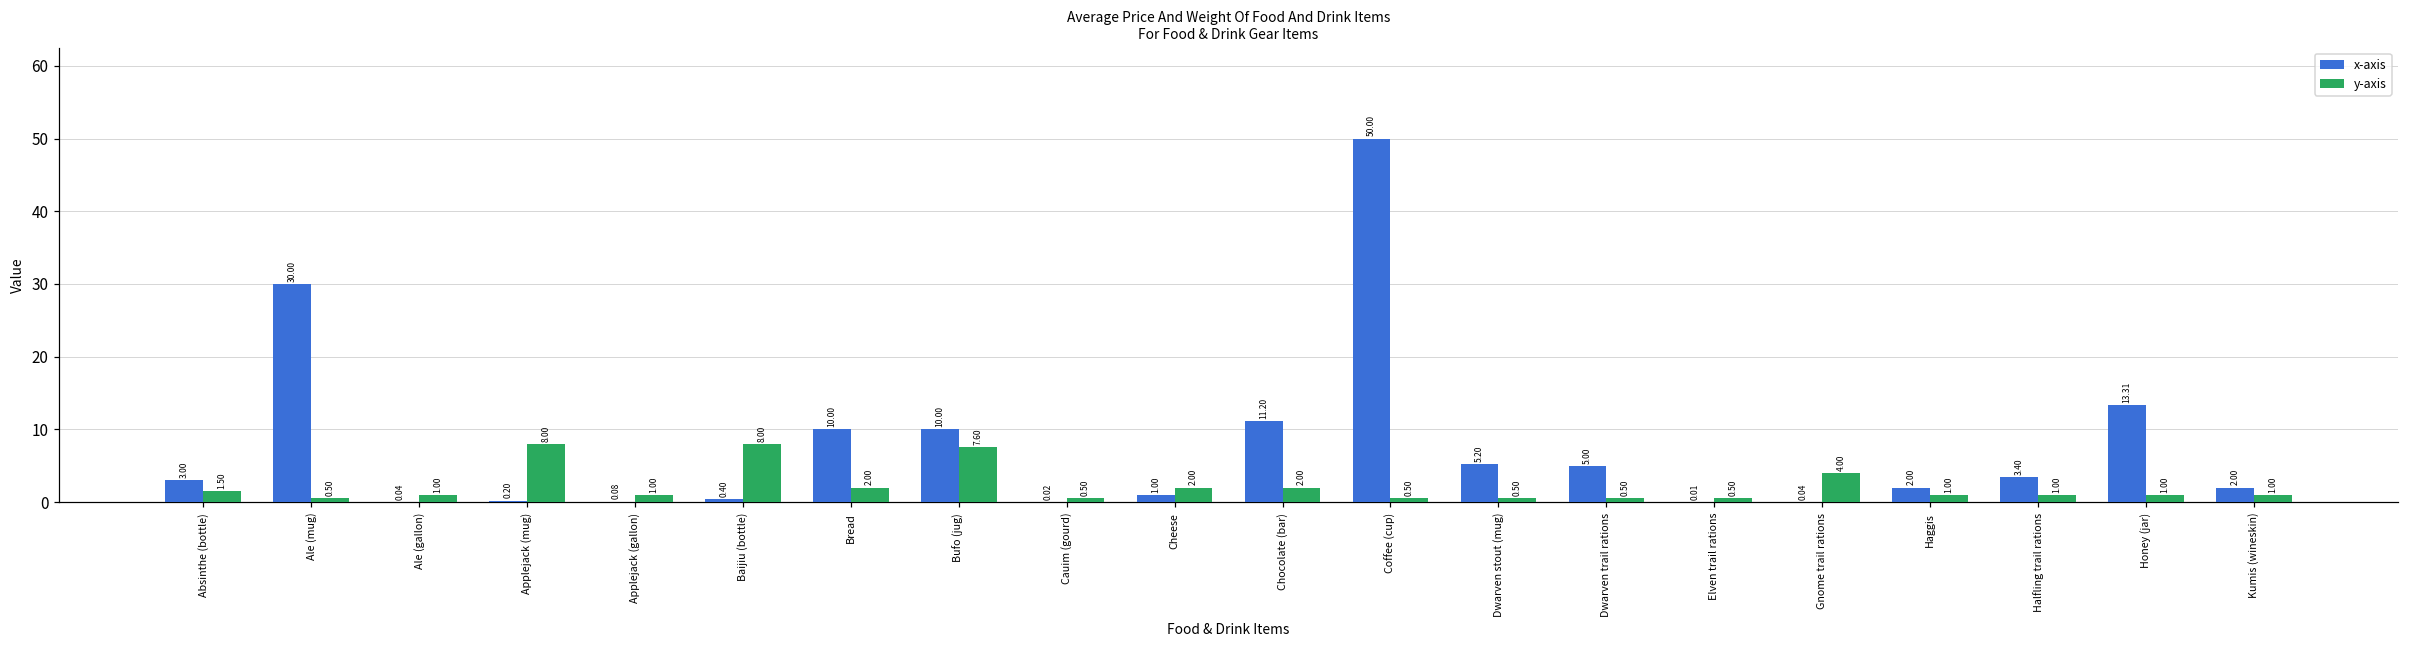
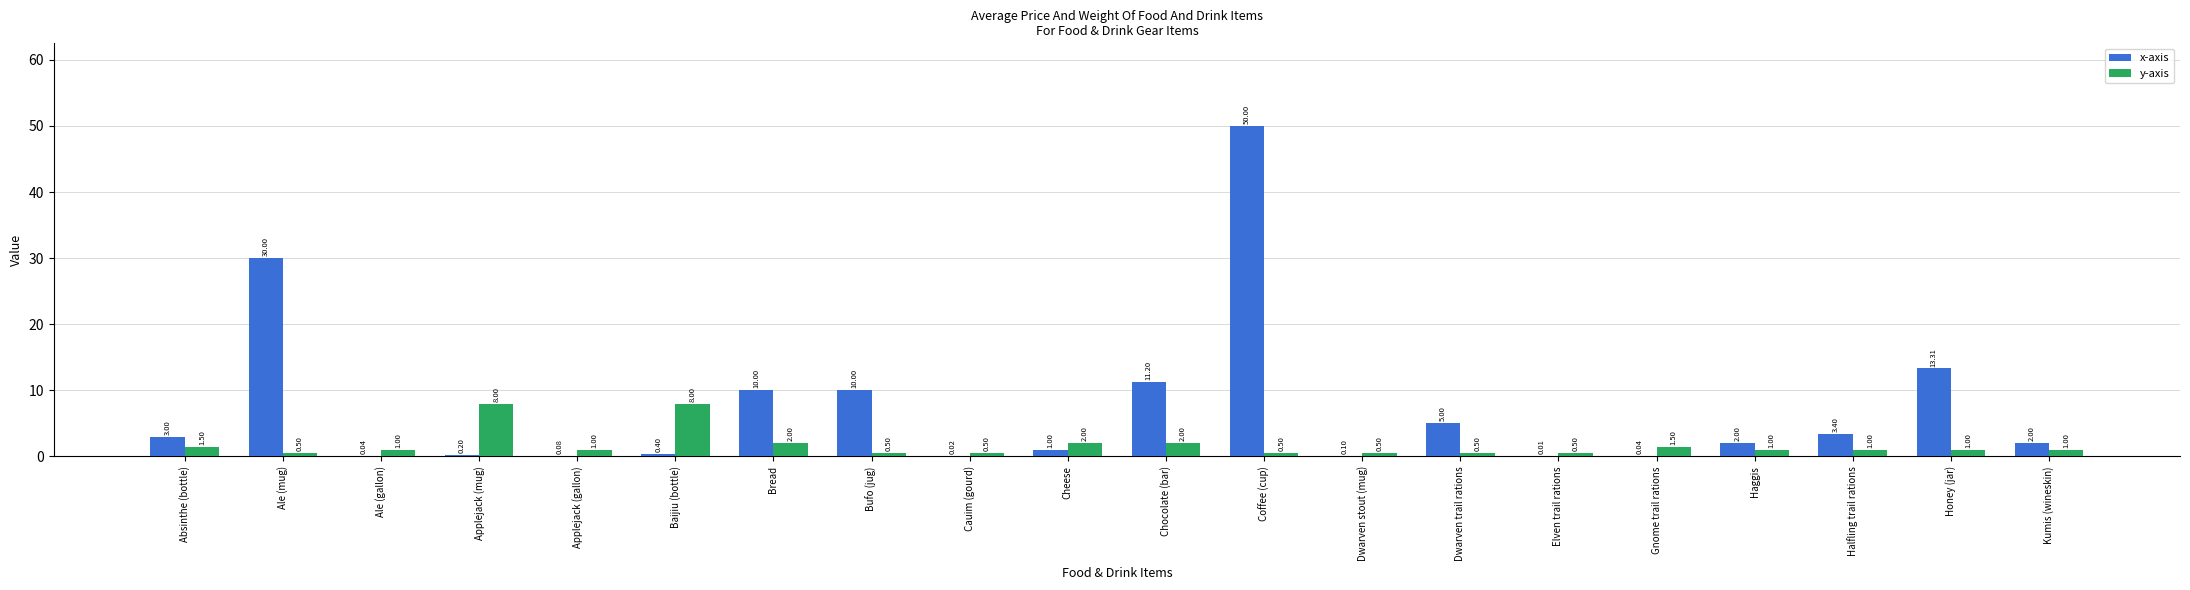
  {
    "x-axis": {
      "Absinthe (bottle)": 3.00,
      "Ale (mug)": 30.00,
      "Ale (gallon)": 0.04,
      "Applejack (mug)": 0.20,
      "Applejack (gallon)": 0.08,
      "Baijiu (bottle)": 0.40,
      "Bread": 10.00,
      "Bufo (jug)": 10.00,
      "Cauim (gourd)": 0.02,
      "Cheese": 1.00,
      "Chocolate (bar)": 11.20,
      "Coffee (cup)": 50.00,
-     "Dwarven stout (mug)": 5.20,
+     "Dwarven stout (mug)": 0.10,
      "Dwarven trail rations": 5.00,
      "Elven trail rations": 0.01,
      "Gnome trail rations": 0.04,
      "Haggis": 2.00,
      "Halfling trail rations": 3.40,
      "Honey (jar)": 13.31,
      "Kumis (wineskin)": 2.00
    },
    "y-axis": {
      "Absinthe (bottle)": 1.50,
      "Ale (mug)": 0.50,
      "Ale (gallon)": 1.00,
      "Applejack (mug)": 8.00,
      "Applejack (gallon)": 1.00,
      "Baijiu (bottle)": 8.00,
      "Bread": 2.00,
-     "Bufo (jug)": 7.60,
+     "Bufo (jug)": 0.50,
      "Cauim (gourd)": 0.50,
      "Cheese": 2.00,
      "Chocolate (bar)": 2.00,
      "Coffee (cup)": 0.50,
      "Dwarven stout (mug)": 0.50,
      "Dwarven trail rations": 0.50,
      "Elven trail rations": 0.50,
-     "Gnome trail rations": 4.00,
+     "Gnome trail rations": 1.50,
      "Haggis": 1.00,
      "Halfling trail rations": 1.00,
      "Honey (jar)": 1.00,
      "Kumis (wineskin)": 1.00
    }
  }
